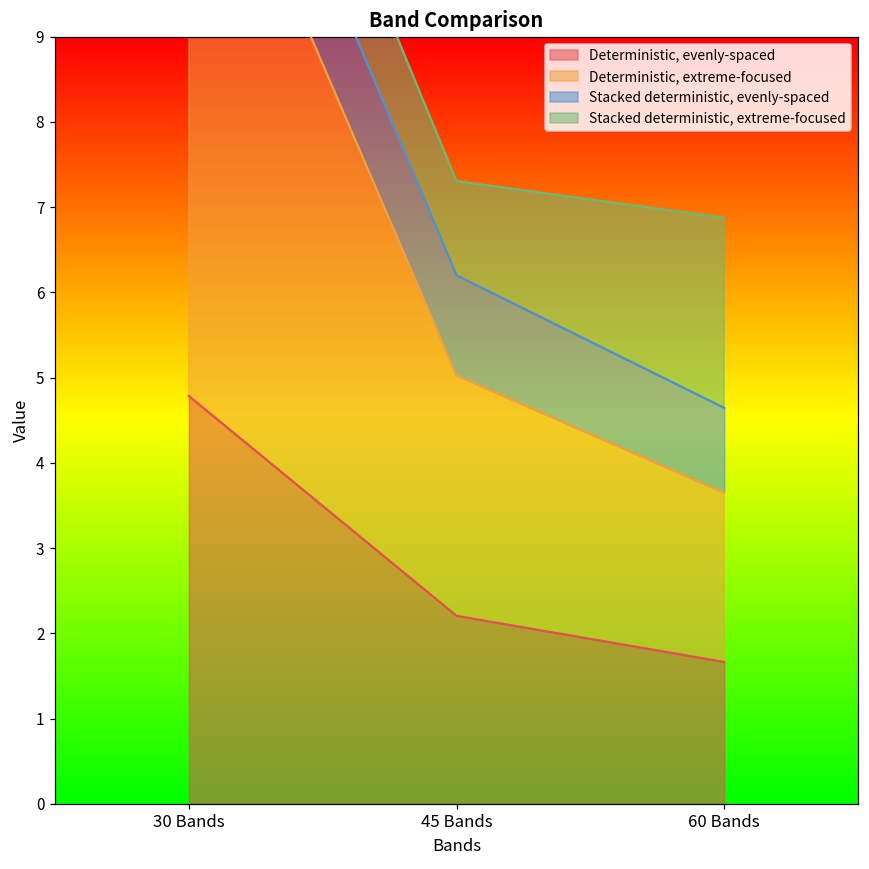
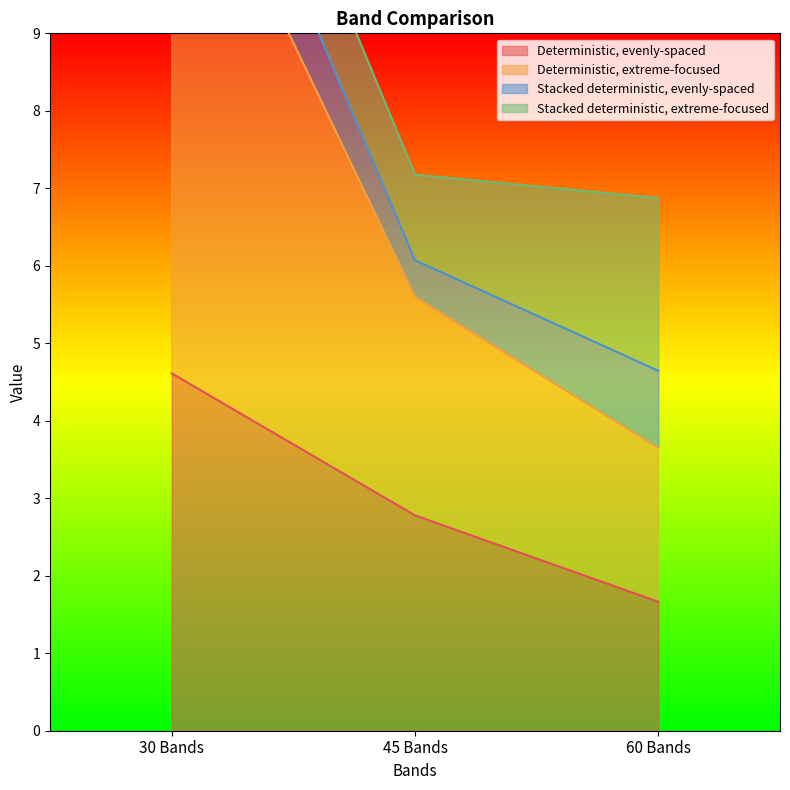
  {
    "Deterministic, evenly-spaced": {
-     "30 Bands": 4.8,
-     "45 Bands": 2.2,
+     "30 Bands": 4.6,
+     "45 Bands": 2.8,
      "60 Bands": 1.7
    },
    "Deterministic, extreme-focused": {
      "45 Bands": 2.8,
      "60 Bands": 2.0
    },
    "Stacked deterministic, evenly-spaced": {
-     "45 Bands": 1.2,
+     "45 Bands": 0.5,
      "60 Bands": 1.0
    },
    "Stacked deterministic, extreme-focused": {
      "45 Bands": 1.1,
      "60 Bands": 2.2
    }
  }
